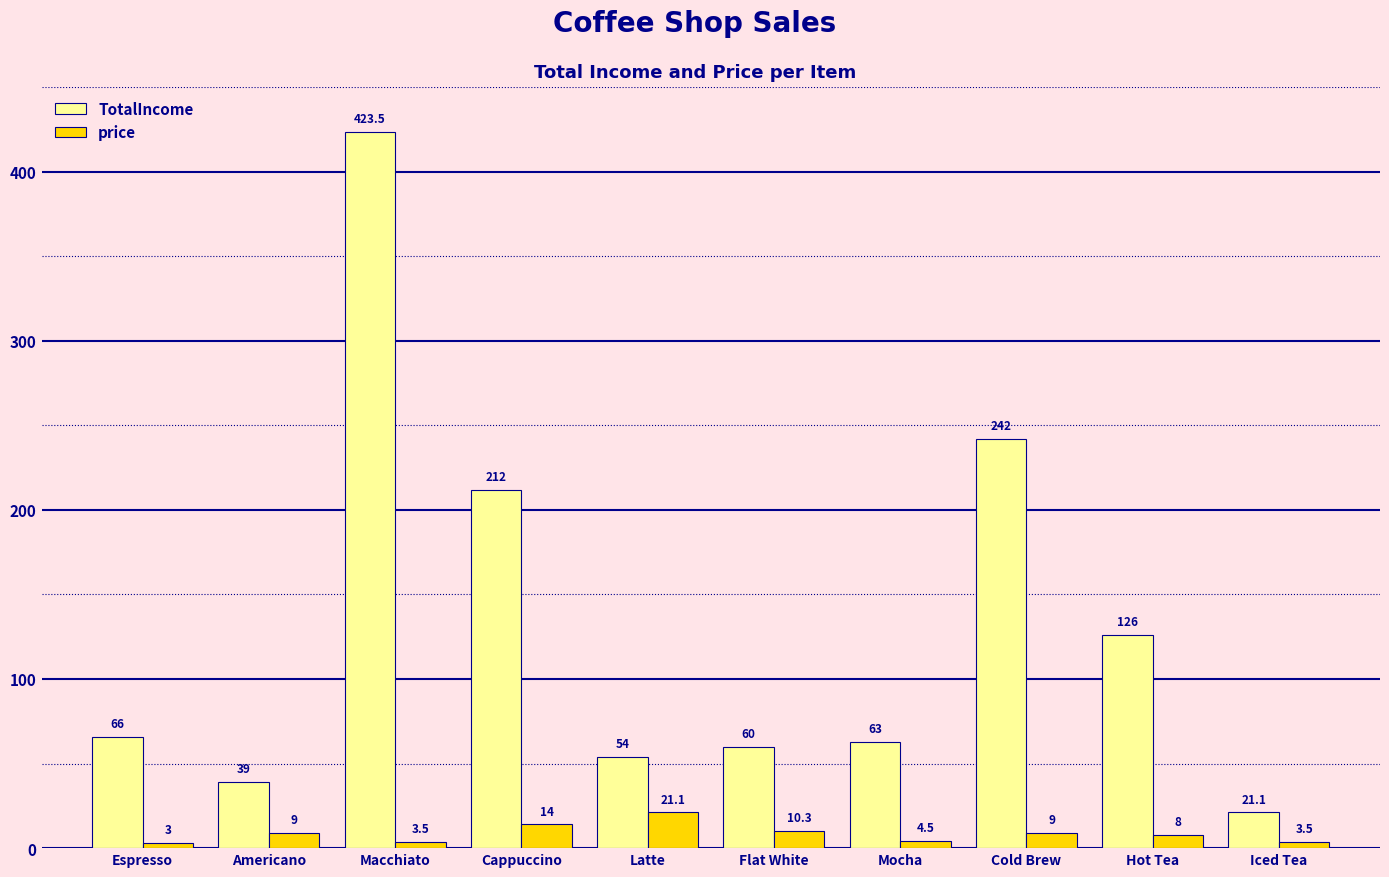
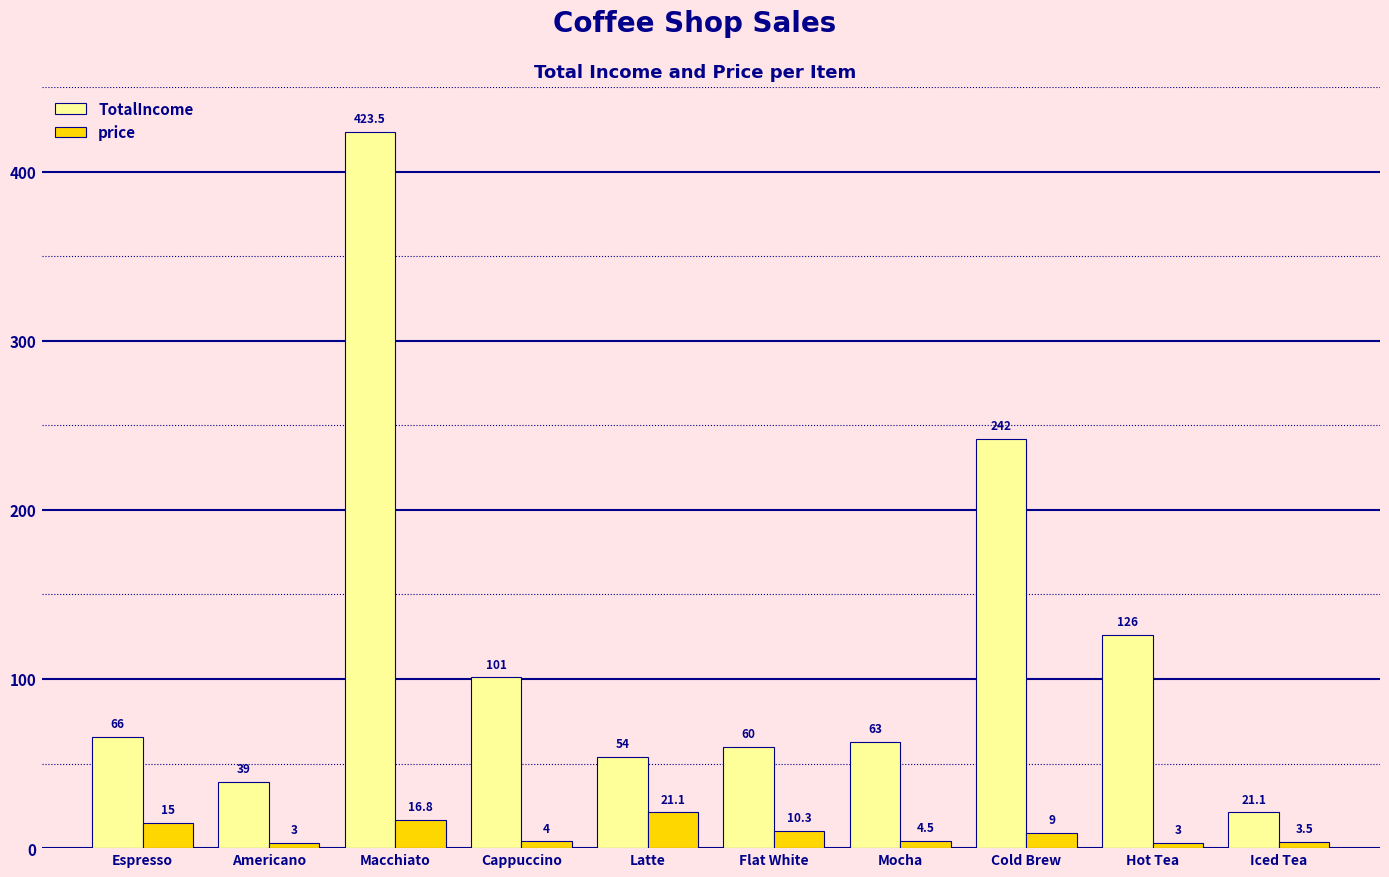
  {
    "TotalIncome": {
      "Espresso": 66,
      "Americano": 39,
      "Macchiato": 423.5,
-     "Cappuccino": 212,
+     "Cappuccino": 101,
      "Latte": 54,
      "Flat White": 60,
      "Mocha": 63,
      "Cold Brew": 242,
      "Hot Tea": 126,
      "Iced Tea": 21.1
    },
    "price": {
-     "Espresso": 3,
-     "Americano": 9,
-     "Macchiato": 3.5,
-     "Cappuccino": 14,
+     "Espresso": 15,
+     "Americano": 3,
+     "Macchiato": 16.8,
+     "Cappuccino": 4,
      "Latte": 21.1,
      "Flat White": 10.3,
      "Mocha": 4.5,
      "Cold Brew": 9,
-     "Hot Tea": 8,
+     "Hot Tea": 3,
      "Iced Tea": 3.5
    }
  }
